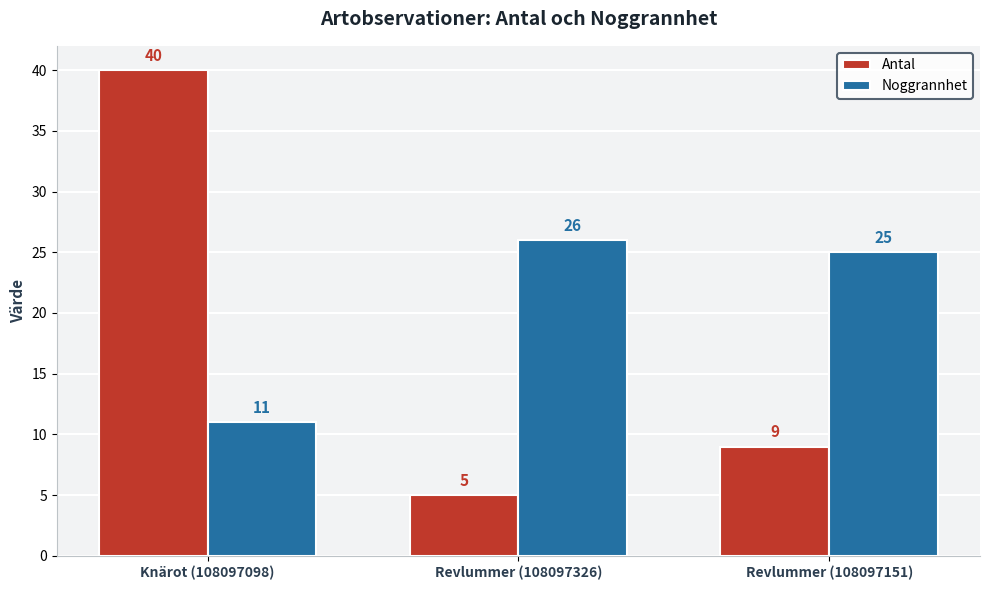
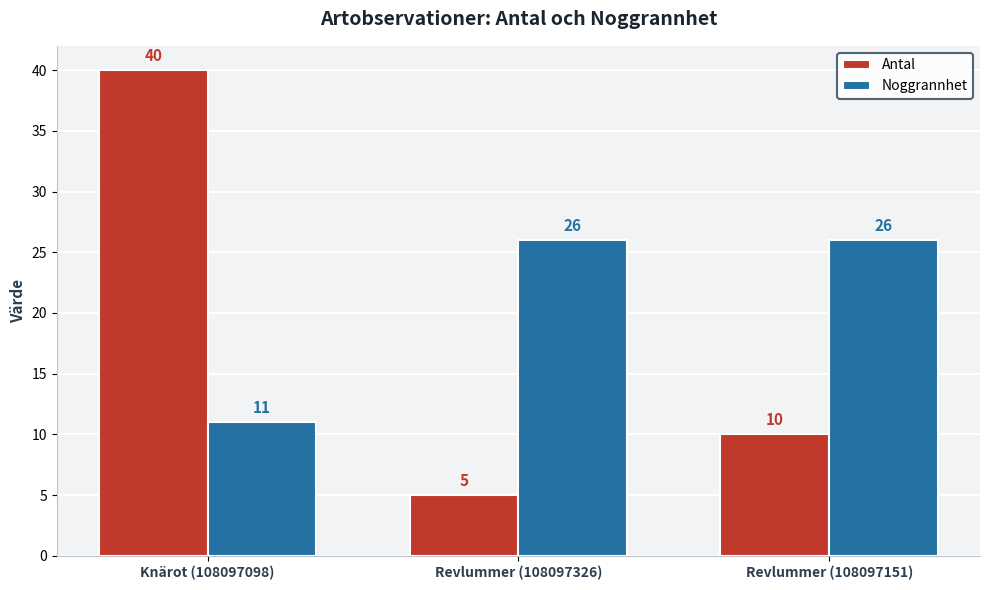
  {
    "Antal": {
      "Knärot (108097098)": 40,
      "Revlummer (108097326)": 5,
-     "Revlummer (108097151)": 9
+     "Revlummer (108097151)": 10
    },
    "Noggrannhet": {
      "Knärot (108097098)": 11,
      "Revlummer (108097326)": 26,
-     "Revlummer (108097151)": 25
+     "Revlummer (108097151)": 26
    }
  }
